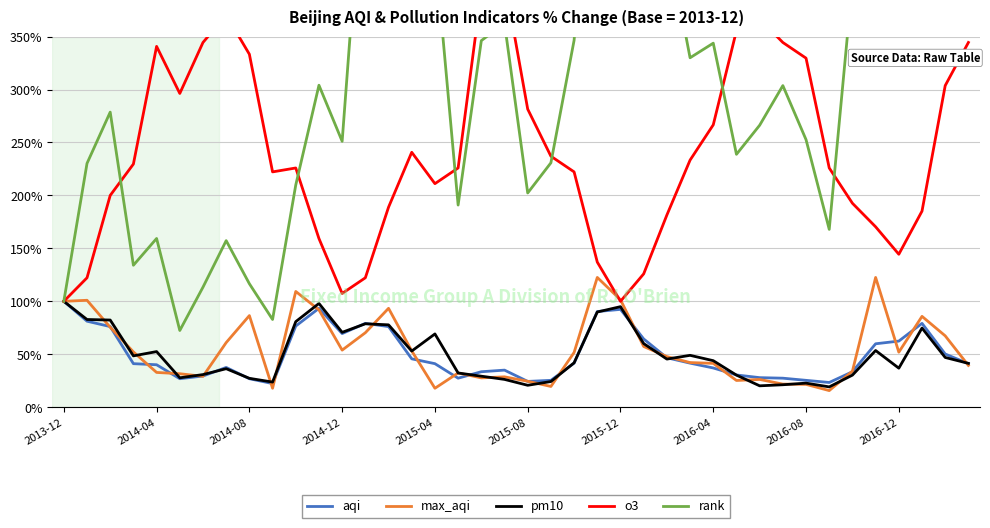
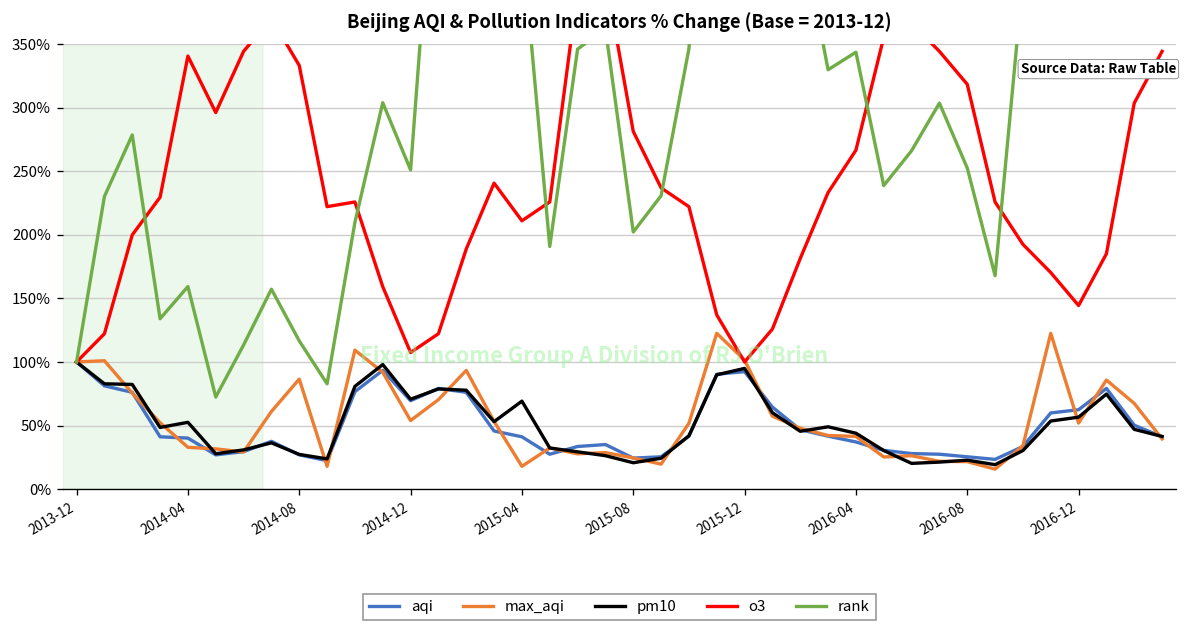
  {
    "aqi": {
      "2014-04": "40%",
      "2015-04": "41%",
      "2015-12": "92%",
      "2016-04": "37%",
      "2016-08": "25%",
      "2016-12": "62%"
    },
    "max_aqi": {
      "2014-04": "33%",
      "2014-08": "87%",
      "2014-12": "54%",
      "2015-04": "18%",
      "2016-04": "41%",
      "2016-12": "52%"
    },
    "pm10": {
      "2014-04": "53%",
      "2015-04": "69%",
      "2015-08": "21%",
      "2015-12": "95%",
      "2016-04": "44%",
-     "2016-12": "37%"
+     "2016-12": "57%"
    },
    "o3": {
      "2014-04": "341%",
      "2014-08": "333%",
      "2014-12": "107%",
      "2015-04": "211%",
      "2015-08": "281%",
      "2016-04": "267%",
-     "2016-08": "330%",
+     "2016-08": "319%",
      "2016-12": "144%"
    },
    "rank": {
      "2014-04": "159%",
      "2014-08": "117%",
      "2014-12": "251%",
      "2015-08": "202%",
      "2016-04": "344%",
      "2016-08": "253%"
    }
  }
